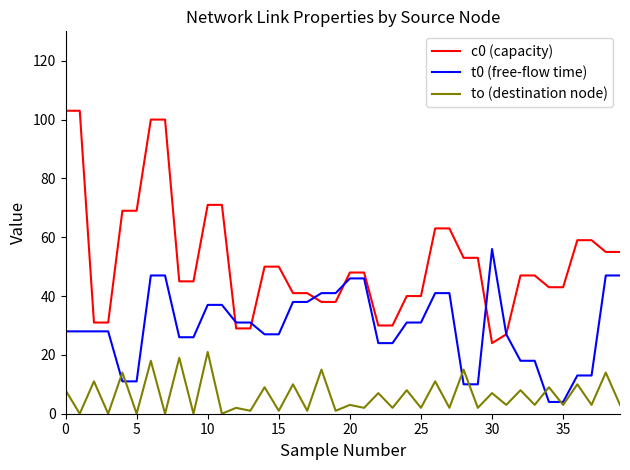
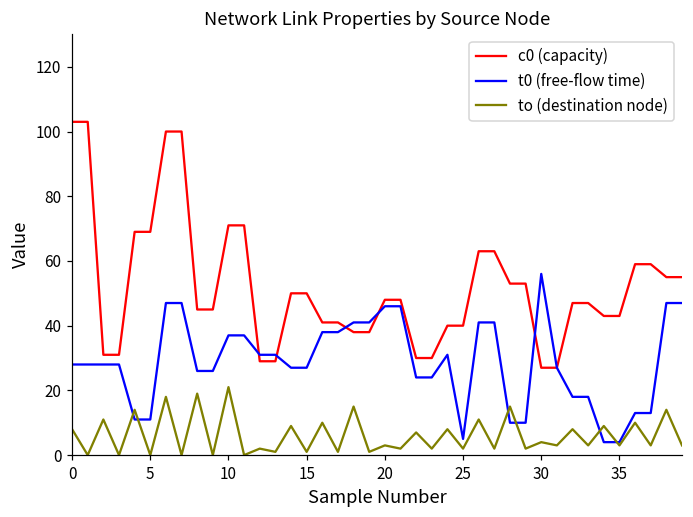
  {
    "c0 (capacity)": {
      "0": 103,
      "5": 69,
      "10": 71,
      "15": 50,
      "20": 48,
      "25": 40,
-     "30": 24,
+     "30": 27,
      "35": 43
    },
    "t0 (free-flow time)": {
      "0": 28,
      "5": 11,
      "10": 37,
      "15": 27,
      "20": 46,
-     "25": 31,
+     "25": 5,
      "30": 56,
      "35": 4
    },
    "to (destination node)": {
      "0": 8,
      "5": 0,
      "10": 21,
      "15": 1,
      "20": 3,
      "25": 2,
-     "30": 7,
+     "30": 4,
      "35": 3
    }
  }
